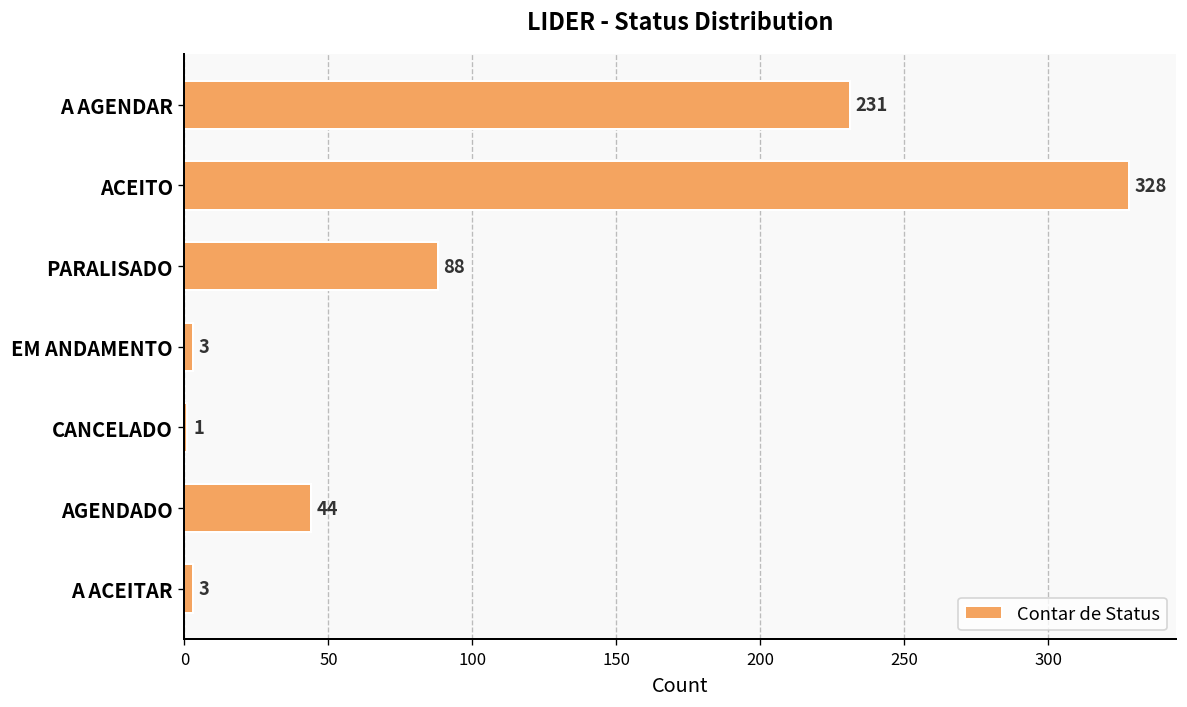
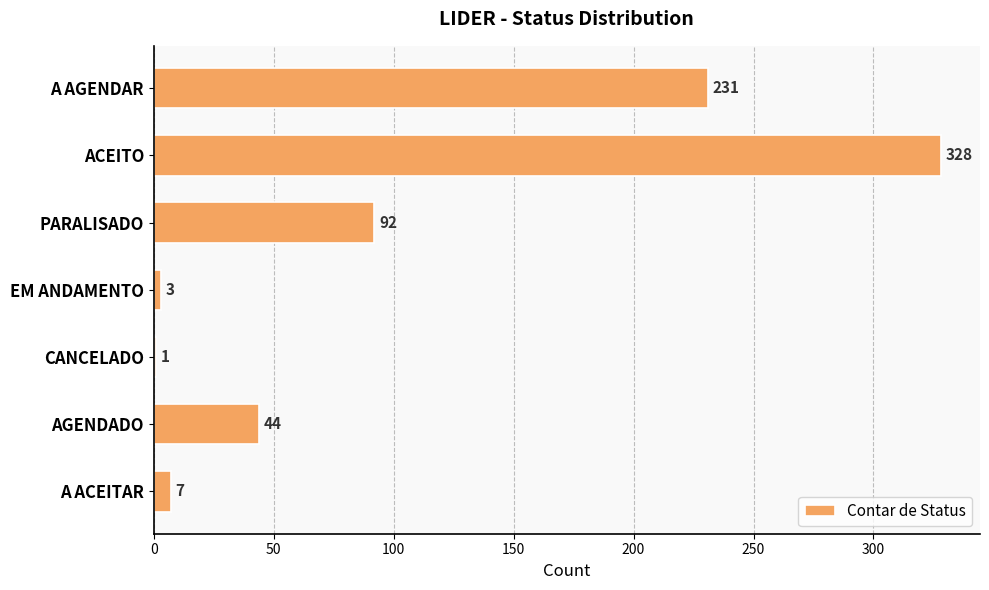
  {
    "A AGENDAR": 231,
    "ACEITO": 328,
-   "PARALISADO": 88,
+   "PARALISADO": 92,
    "EM ANDAMENTO": 3,
    "CANCELADO": 1,
    "AGENDADO": 44,
-   "A ACEITAR": 3
+   "A ACEITAR": 7
  }
